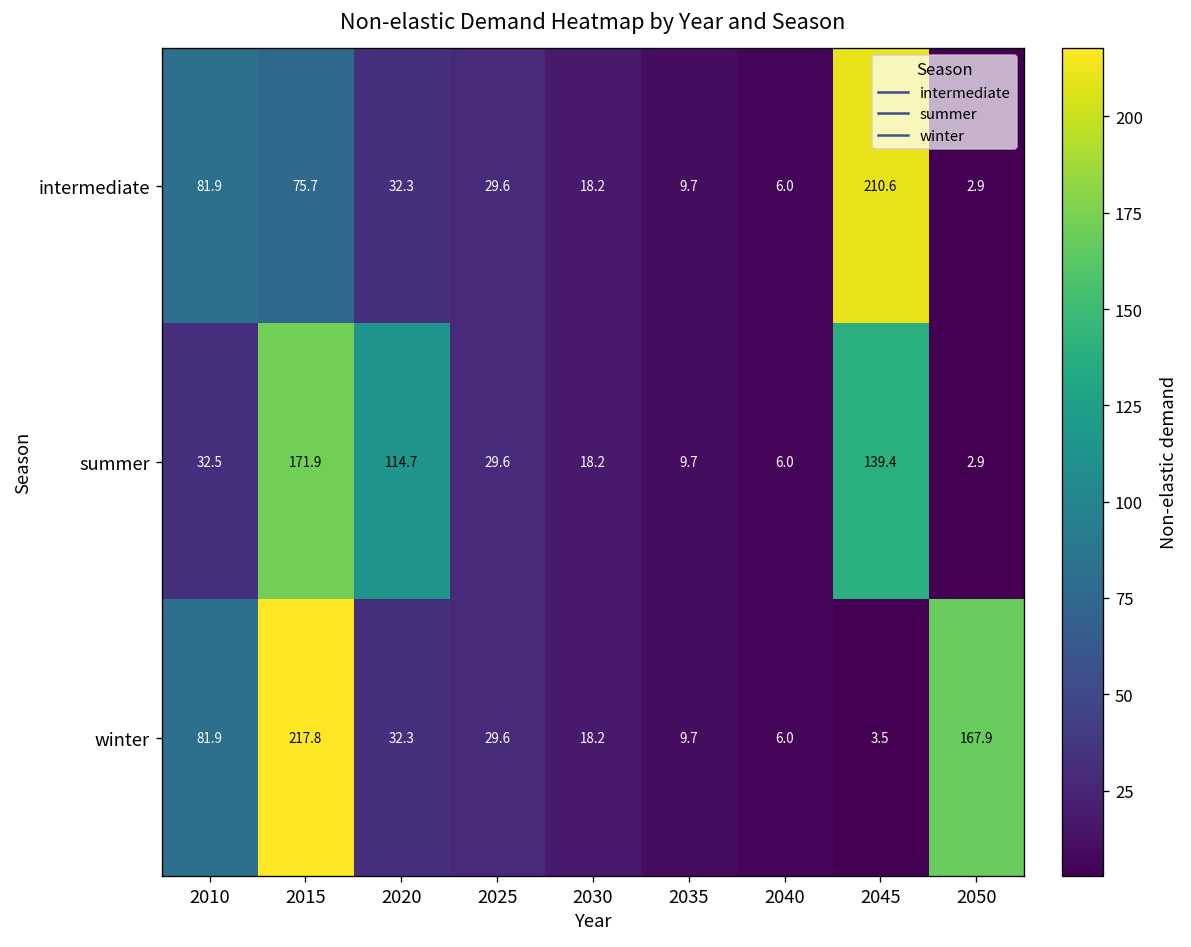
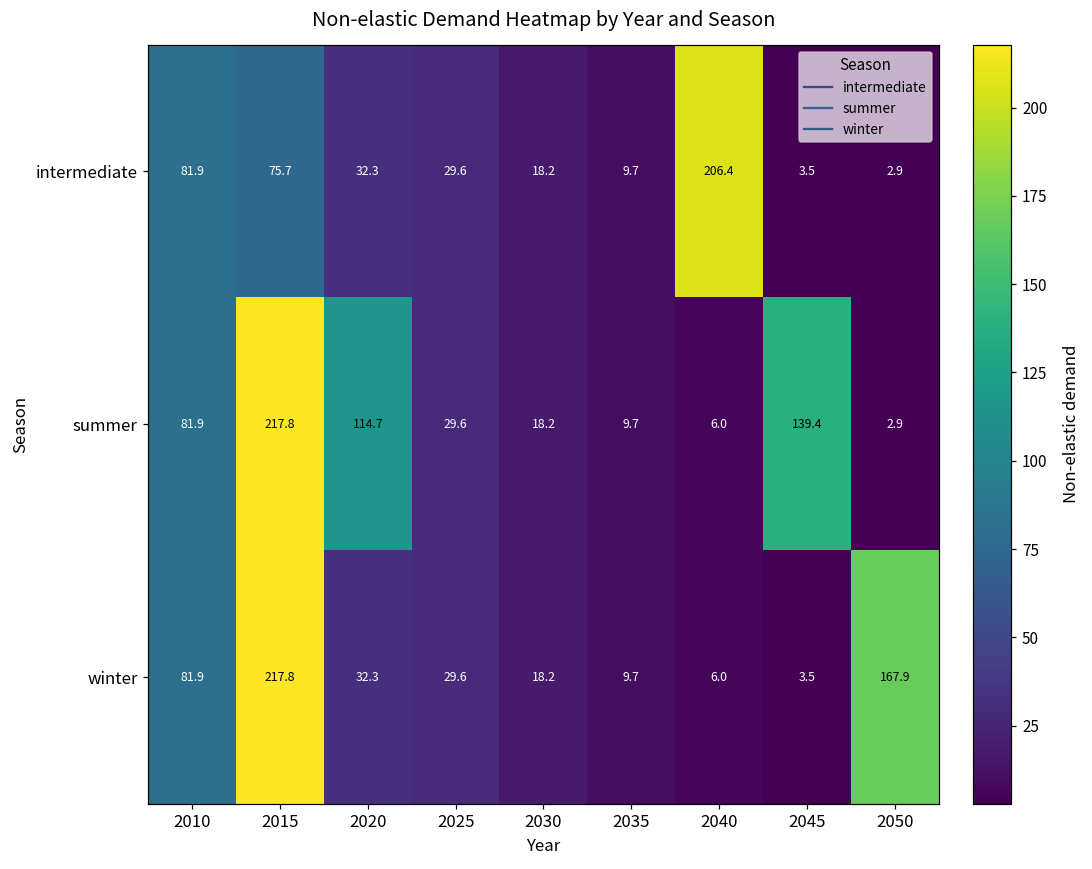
  {
    "intermediate": {
      "2010": 81.9,
      "2015": 75.7,
      "2020": 32.3,
      "2025": 29.6,
      "2030": 18.2,
      "2035": 9.7,
-     "2040": 6.0,
-     "2045": 210.6,
+     "2040": 206.4,
+     "2045": 3.5,
      "2050": 2.9
    },
    "summer": {
-     "2010": 32.5,
-     "2015": 171.9,
+     "2010": 81.9,
+     "2015": 217.8,
      "2020": 114.7,
      "2025": 29.6,
      "2030": 18.2,
      "2035": 9.7,
      "2040": 6.0,
      "2045": 139.4,
      "2050": 2.9
    },
    "winter": {
      "2010": 81.9,
      "2015": 217.8,
      "2020": 32.3,
      "2025": 29.6,
      "2030": 18.2,
      "2035": 9.7,
      "2040": 6.0,
      "2045": 3.5,
      "2050": 167.9
    }
  }
